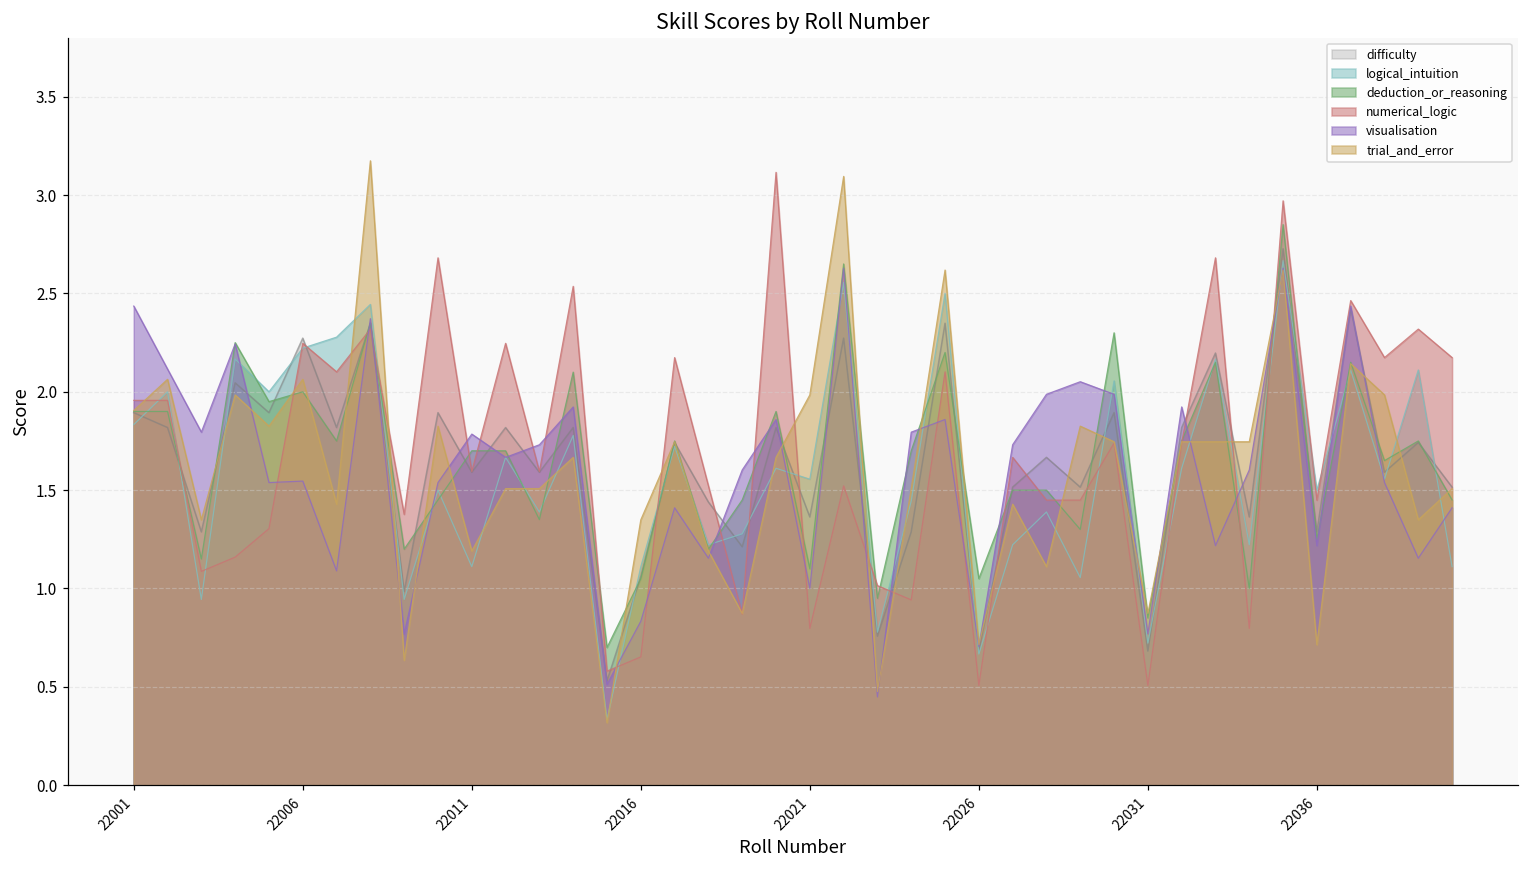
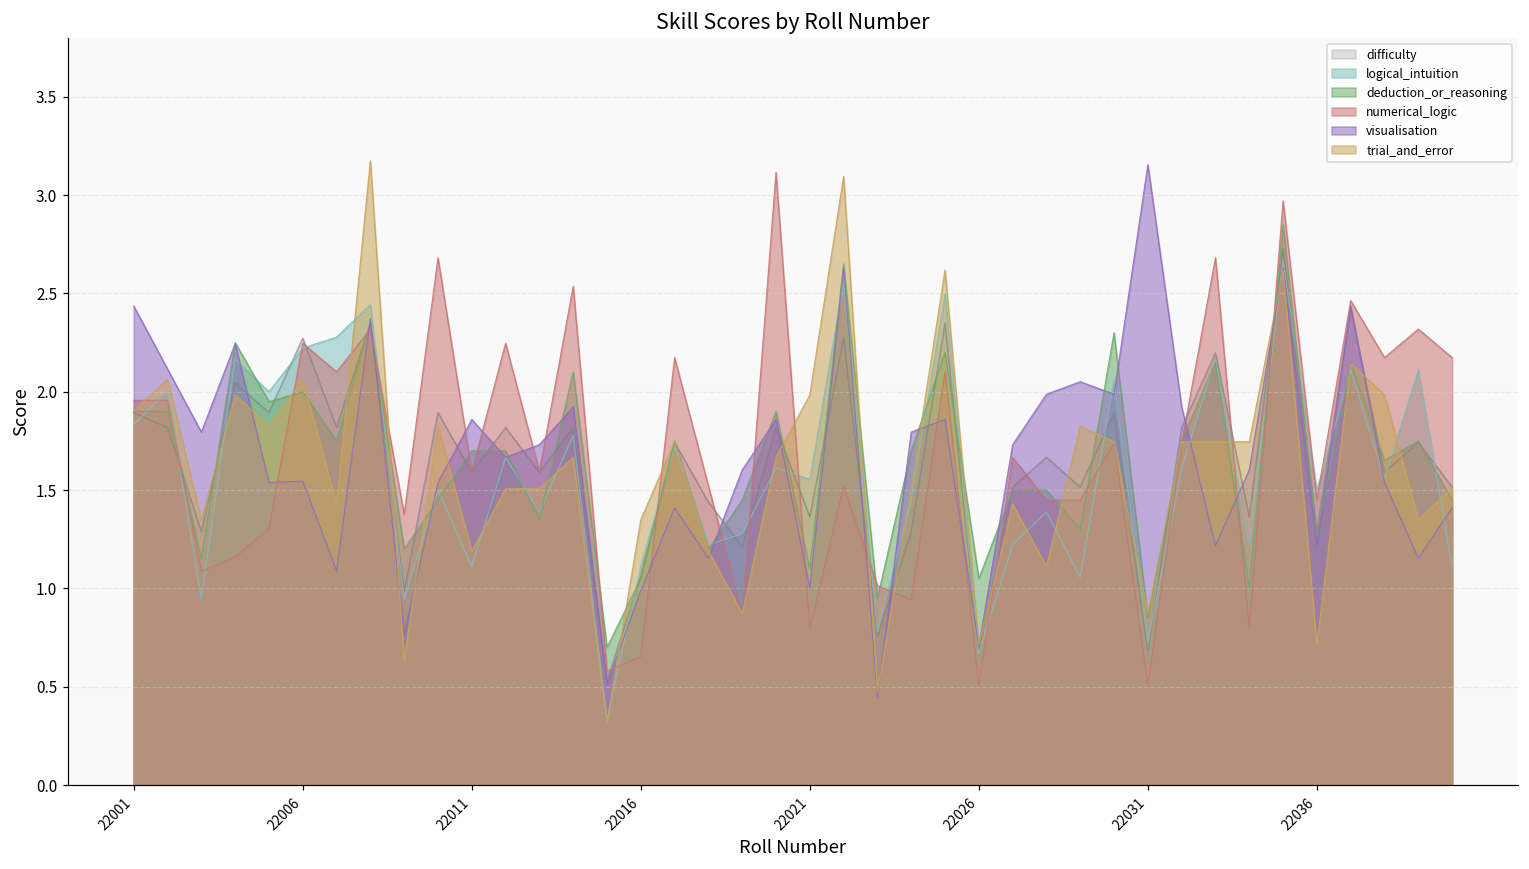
  {
    "visualisation": {
      "22001": 2.44,
      "22006": 1.55,
-     "22011": 1.79,
-     "22016": 0.83,
+     "22011": 1.86,
+     "22016": 0.99,
      "22021": 1.00,
-     "22031": 0.77,
+     "22031": 3.15,
      "22036": 1.22
    }
  }
